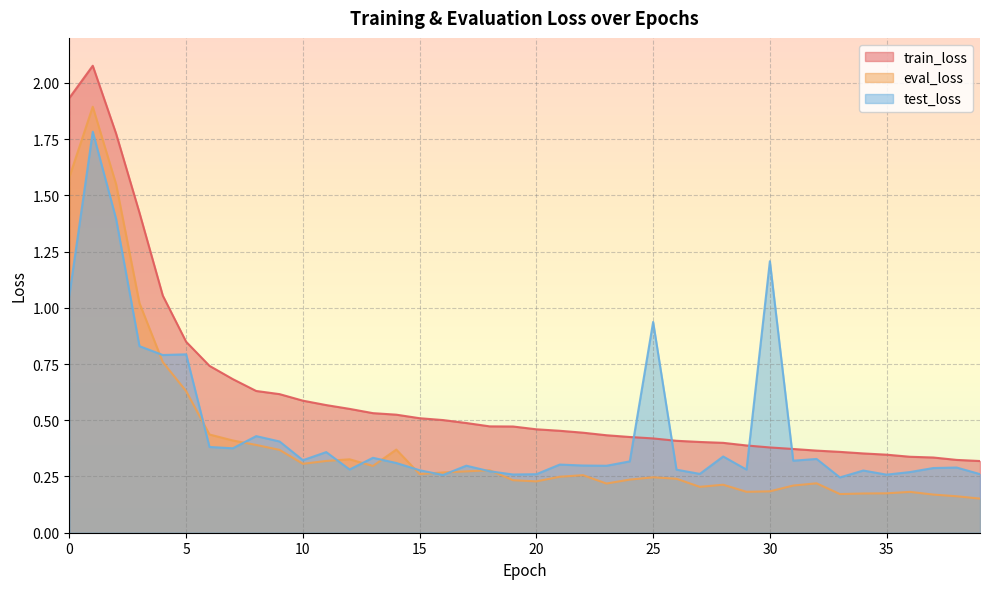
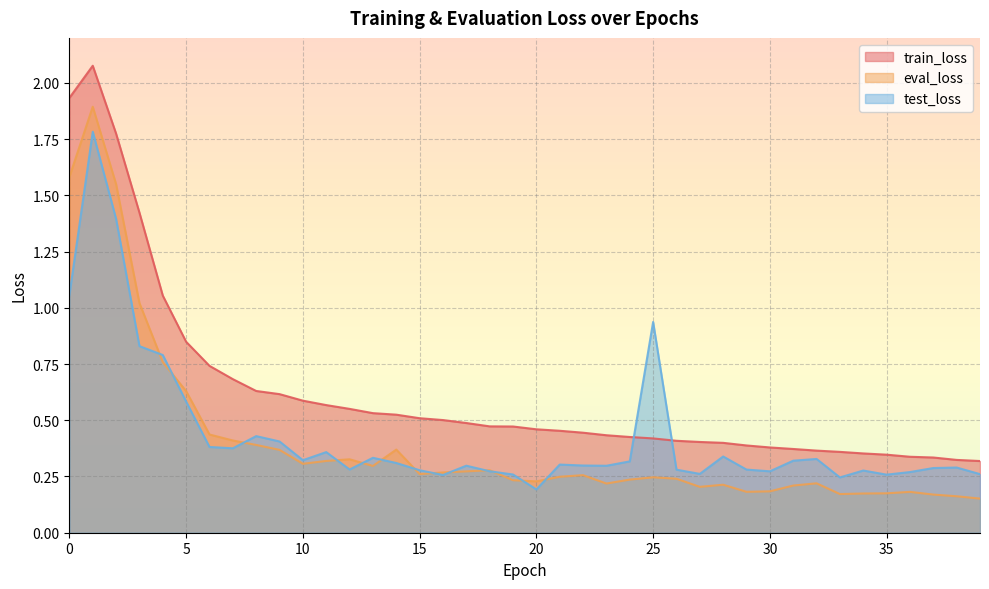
  {
    "test_loss": {
      "0": 1.06,
-     "5": 0.79,
+     "5": 0.58,
      "10": 0.32,
      "15": 0.28,
-     "20": 0.26,
+     "20": 0.19,
      "25": 0.94,
-     "30": 1.21,
+     "30": 0.27,
      "35": 0.26
    }
  }
